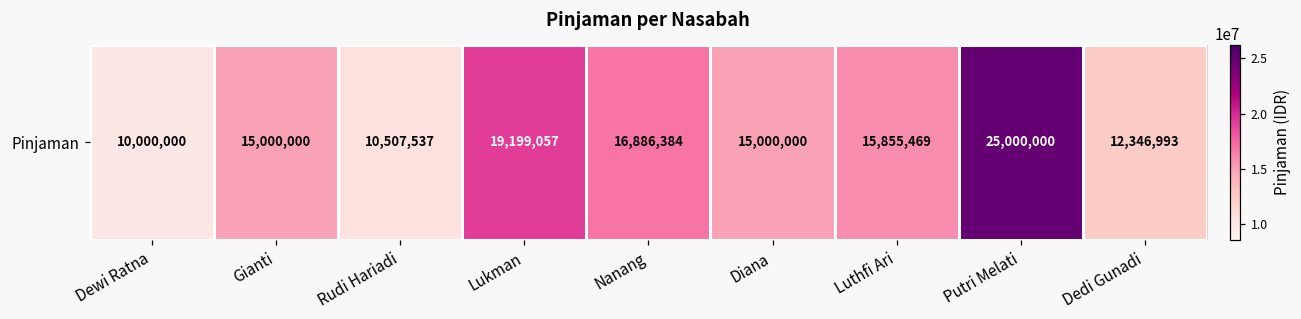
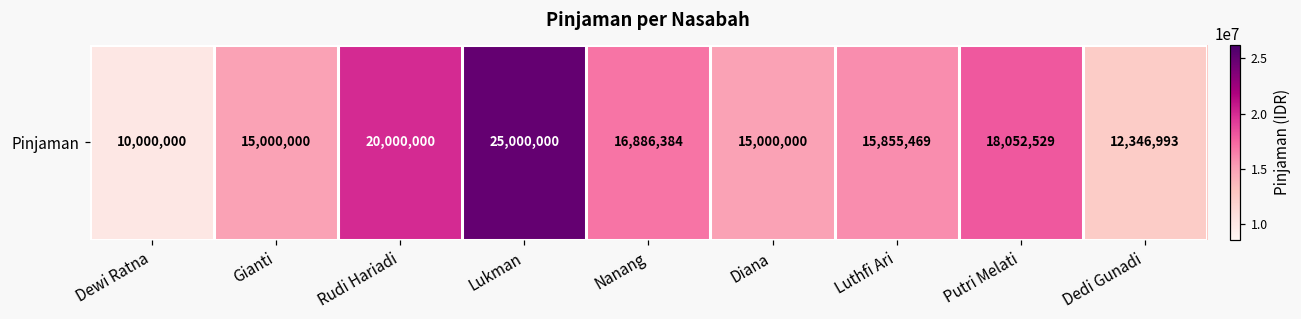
  {
    "Pinjaman": {
      "Dewi Ratna": "10,000,000",
      "Gianti": "15,000,000",
-     "Rudi Hariadi": "10,507,537",
-     "Lukman": "19,199,057",
+     "Rudi Hariadi": "20,000,000",
+     "Lukman": "25,000,000",
      "Nanang": "16,886,384",
      "Diana": "15,000,000",
      "Luthfi Ari": "15,855,469",
-     "Putri Melati": "25,000,000",
+     "Putri Melati": "18,052,529",
      "Dedi Gunadi": "12,346,993"
    }
  }
